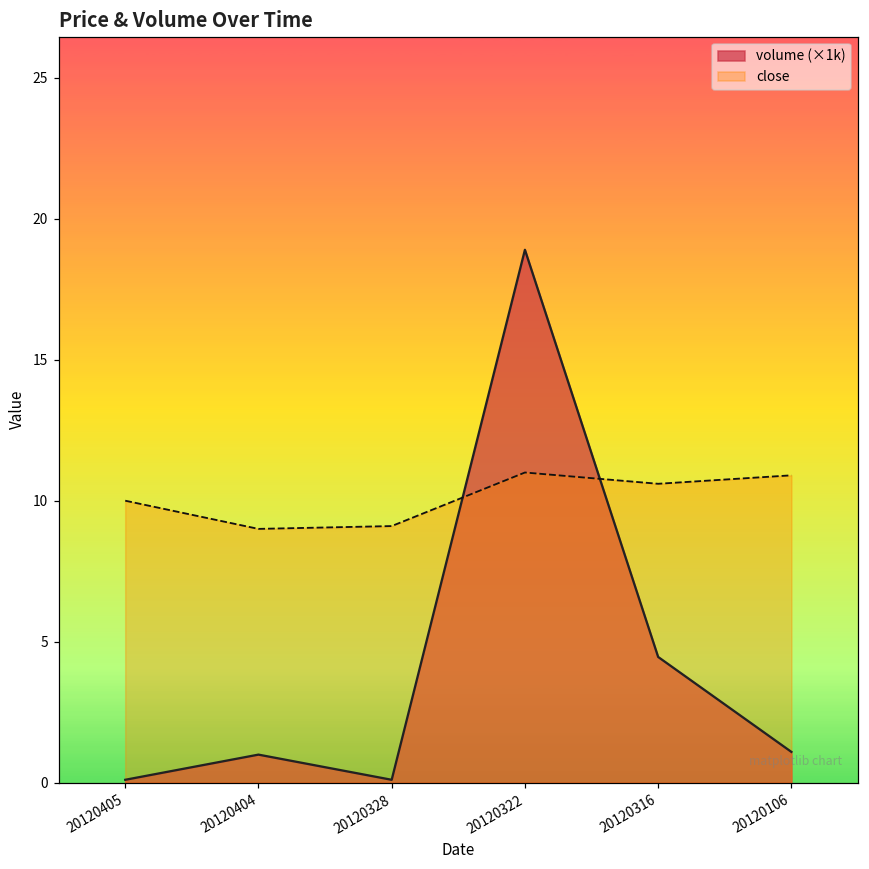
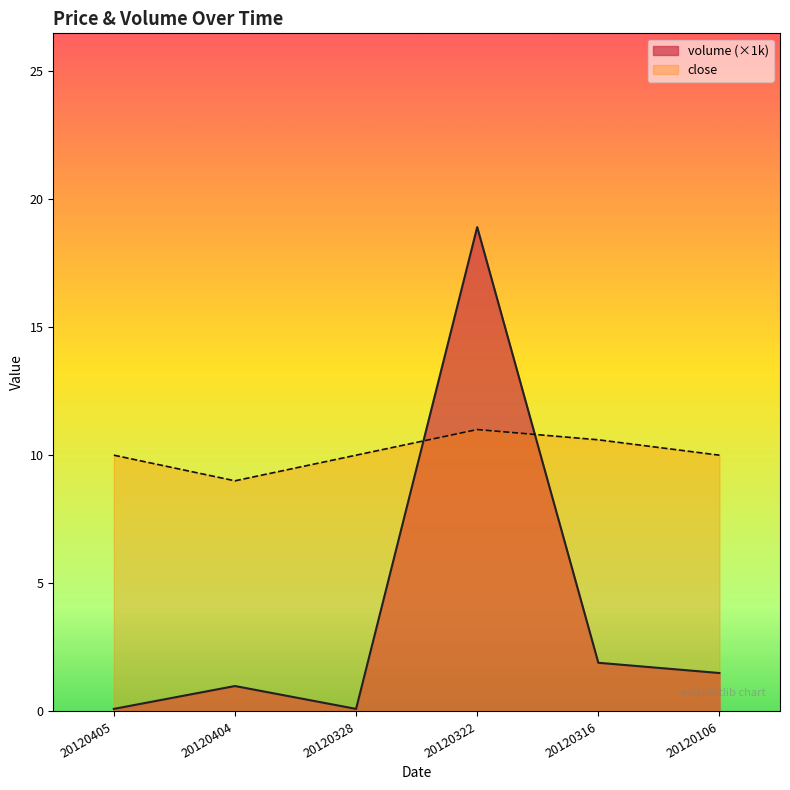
  {
    "volume (×1k)": {
      "20120405": 0.1,
      "20120404": 1.0,
      "20120328": 0.1,
      "20120322": 18.9,
-     "20120316": 4.5,
-     "20120106": 1.1
+     "20120316": 1.9,
+     "20120106": 1.5
    },
    "close": {
      "20120405": 10.0,
      "20120404": 9.0,
-     "20120328": 9.1,
+     "20120328": 10.0,
      "20120322": 11.0,
      "20120316": 10.6,
-     "20120106": 10.9
+     "20120106": 10.0
    }
  }
